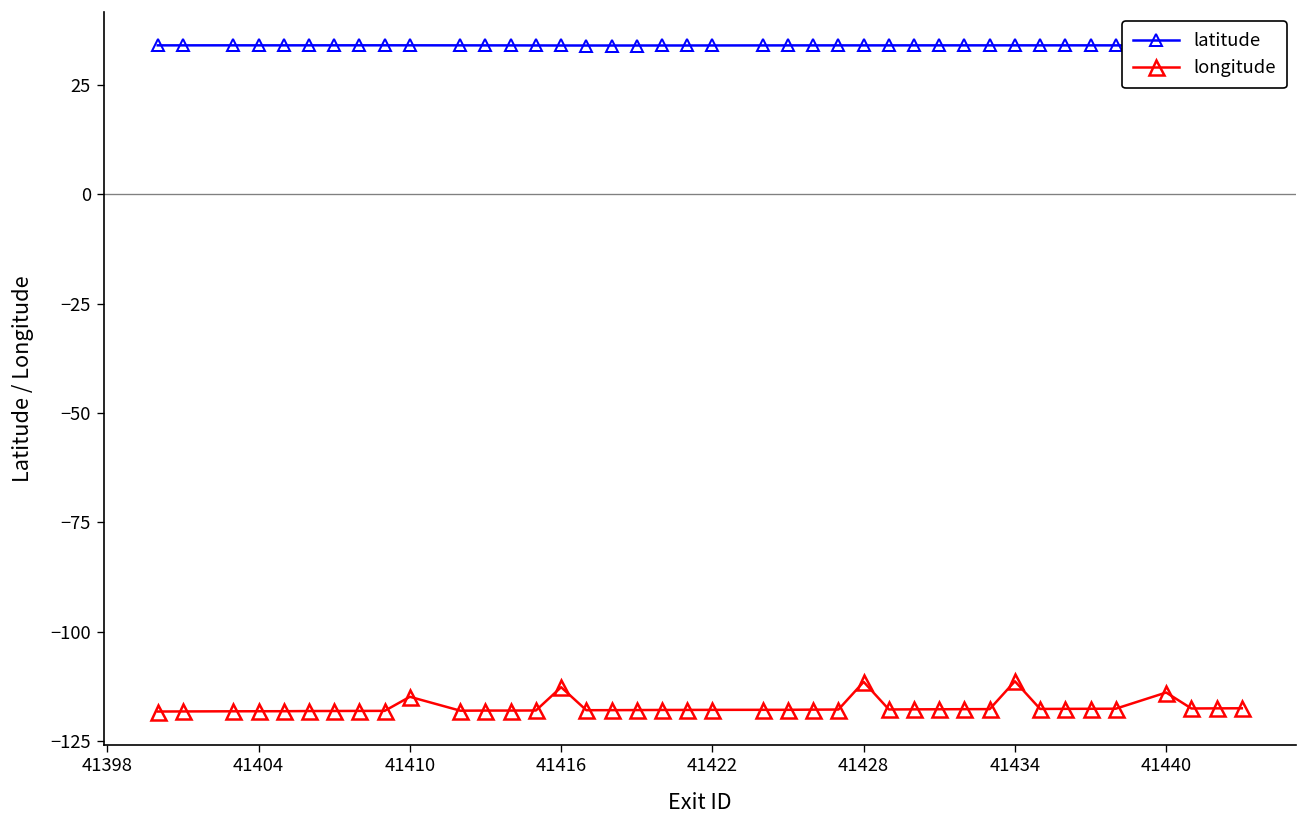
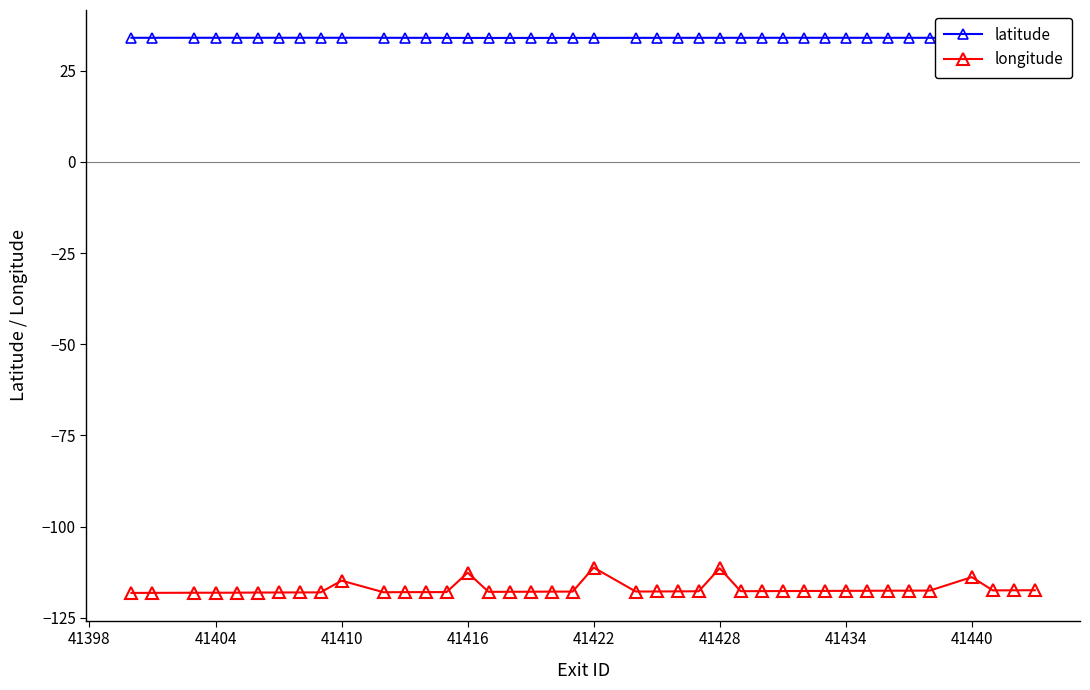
  {
    "latitude": {
      "41404": 34,
      "41410": 34,
      "41416": 34,
      "41422": 34,
      "41428": 34,
      "41434": 34
    },
    "longitude": {
      "41404": -118,
      "41410": -115,
      "41416": -113,
-     "41422": -118,
+     "41422": -111,
      "41428": -111,
-     "41434": -111,
+     "41434": -118,
      "41440": -114
    }
  }
